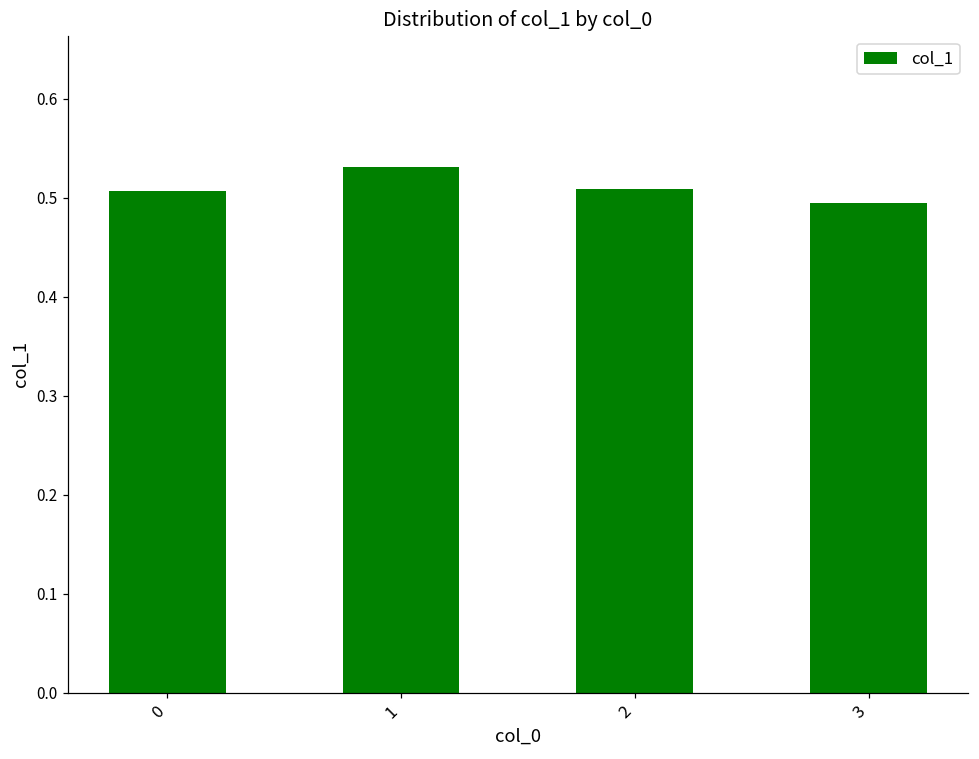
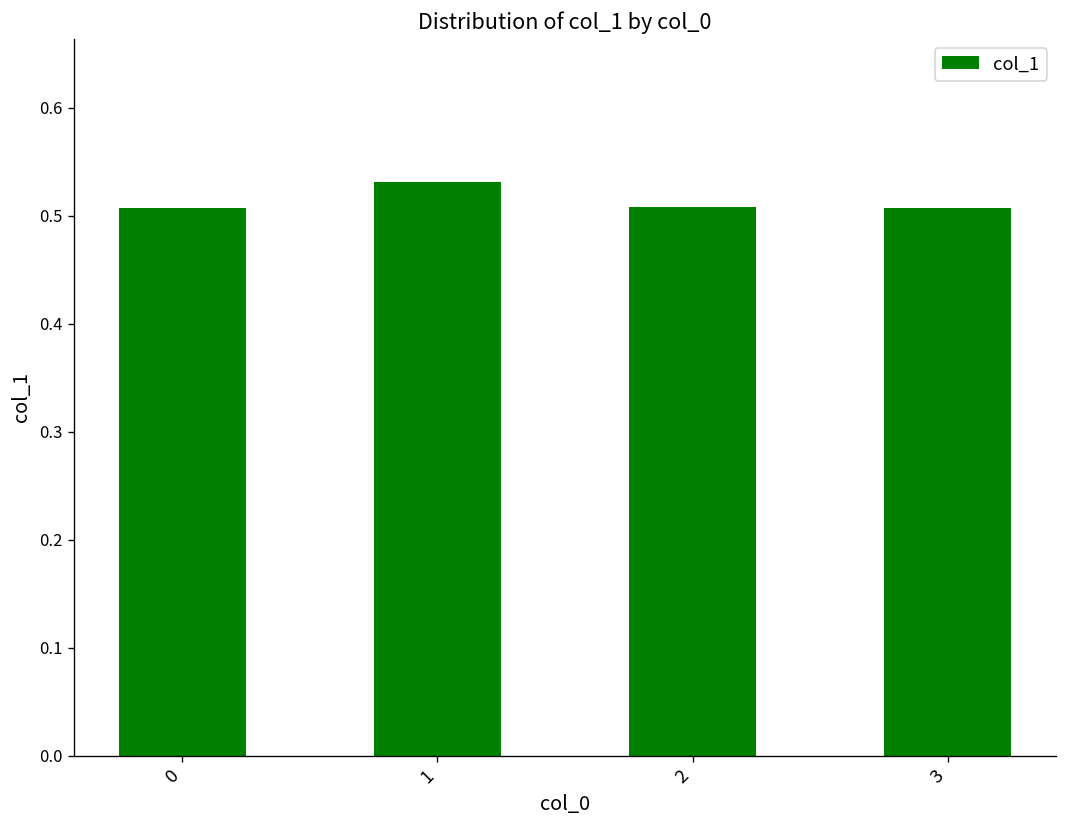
  {
    "0": 0.51,
    "1": 0.53,
    "2": 0.51,
-   "3": 0.49
+   "3": 0.51
  }
